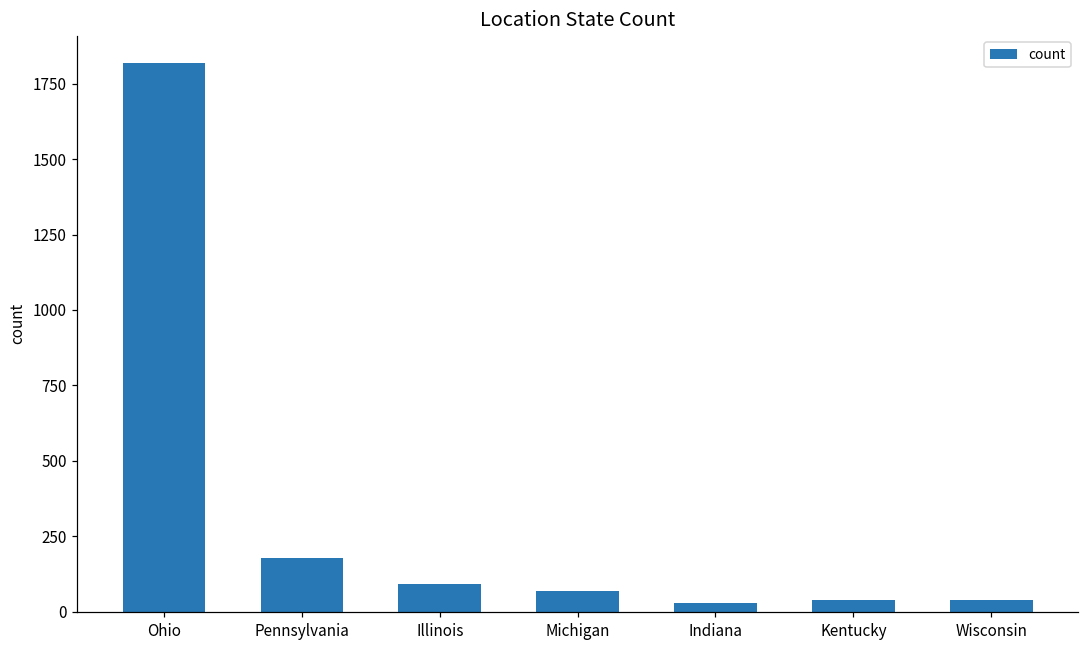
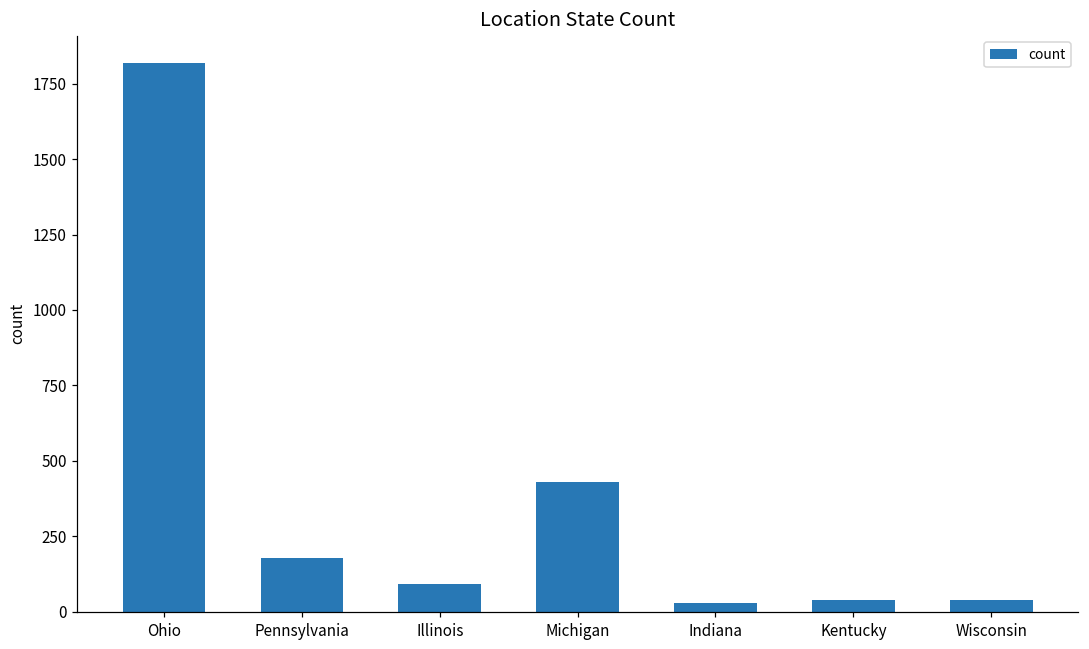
  {
    "Ohio": 1820,
    "Pennsylvania": 180,
    "Illinois": 90,
-   "Michigan": 70,
+   "Michigan": 430,
    "Indiana": 30,
    "Kentucky": 40,
    "Wisconsin": 40
  }
